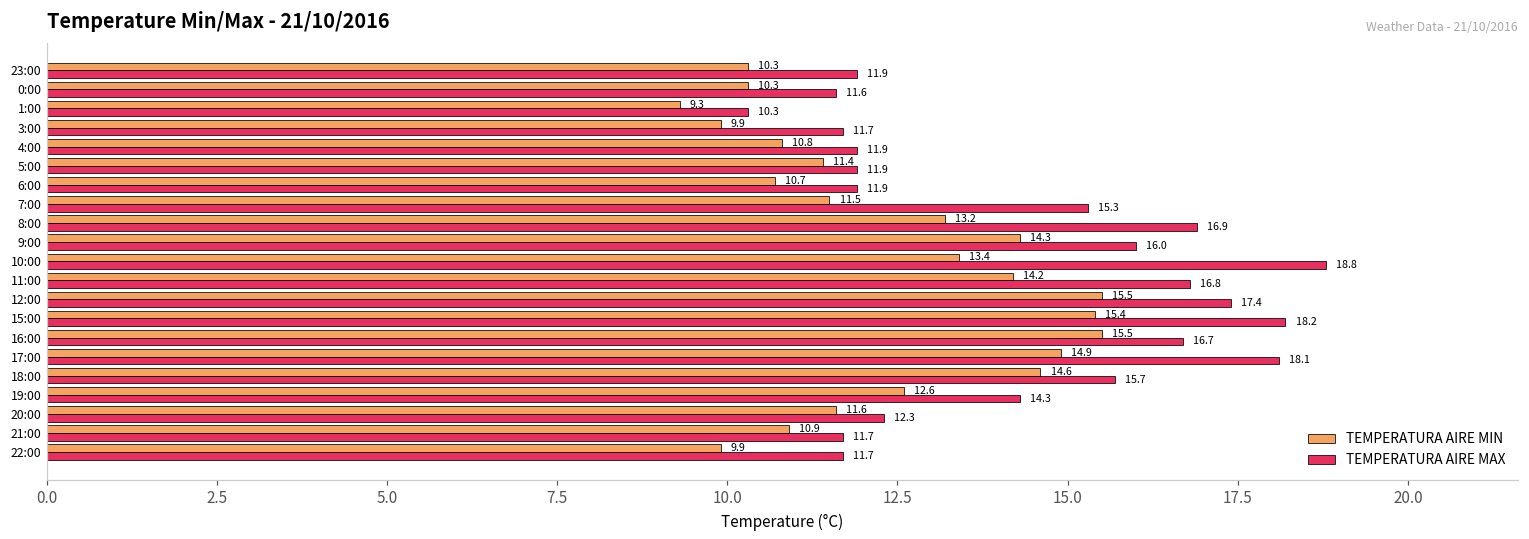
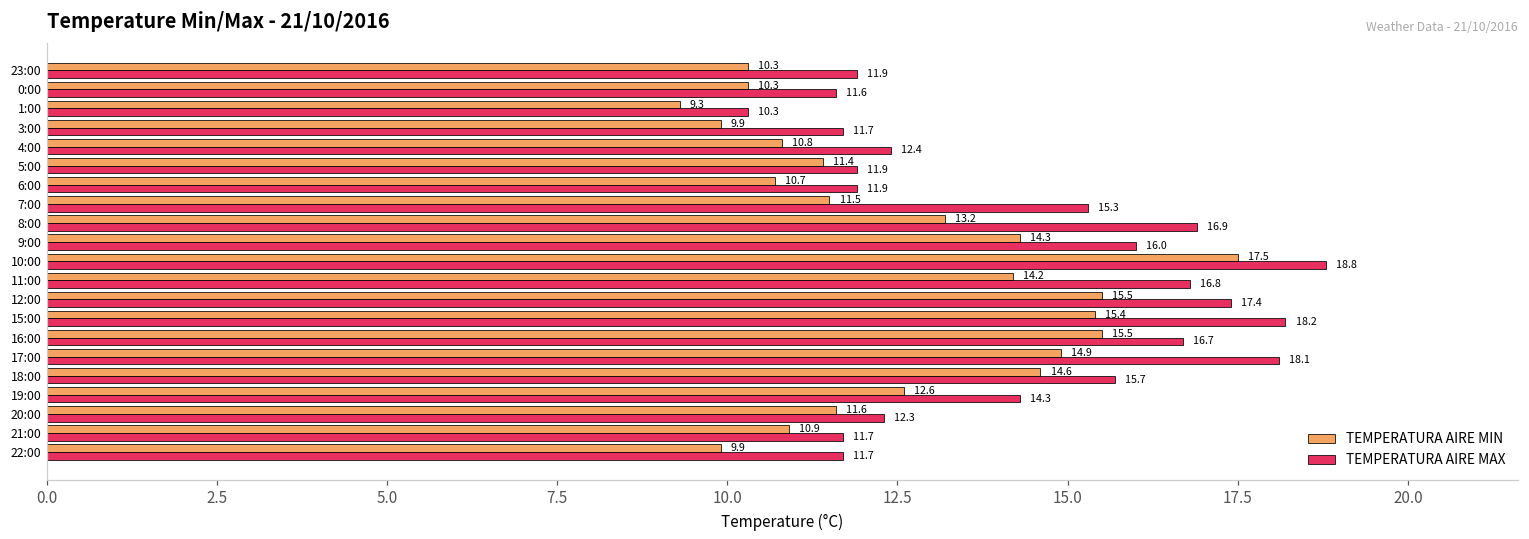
  {
    "TEMPERATURA AIRE MIN": {
      "23:00": 10.3,
      "0:00": 10.3,
      "1:00": 9.3,
      "3:00": 9.9,
      "4:00": 10.8,
      "5:00": 11.4,
      "6:00": 10.7,
      "7:00": 11.5,
      "8:00": 13.2,
      "9:00": 14.3,
-     "10:00": 13.4,
+     "10:00": 17.5,
      "11:00": 14.2,
      "12:00": 15.5,
      "15:00": 15.4,
      "16:00": 15.5,
      "17:00": 14.9,
      "18:00": 14.6,
      "19:00": 12.6,
      "20:00": 11.6,
      "21:00": 10.9,
      "22:00": 9.9
    },
    "TEMPERATURA AIRE MAX": {
      "23:00": 11.9,
      "0:00": 11.6,
      "1:00": 10.3,
      "3:00": 11.7,
-     "4:00": 11.9,
+     "4:00": 12.4,
      "5:00": 11.9,
      "6:00": 11.9,
      "7:00": 15.3,
      "8:00": 16.9,
      "9:00": 16.0,
      "10:00": 18.8,
      "11:00": 16.8,
      "12:00": 17.4,
      "15:00": 18.2,
      "16:00": 16.7,
      "17:00": 18.1,
      "18:00": 15.7,
      "19:00": 14.3,
      "20:00": 12.3,
      "21:00": 11.7,
      "22:00": 11.7
    }
  }
